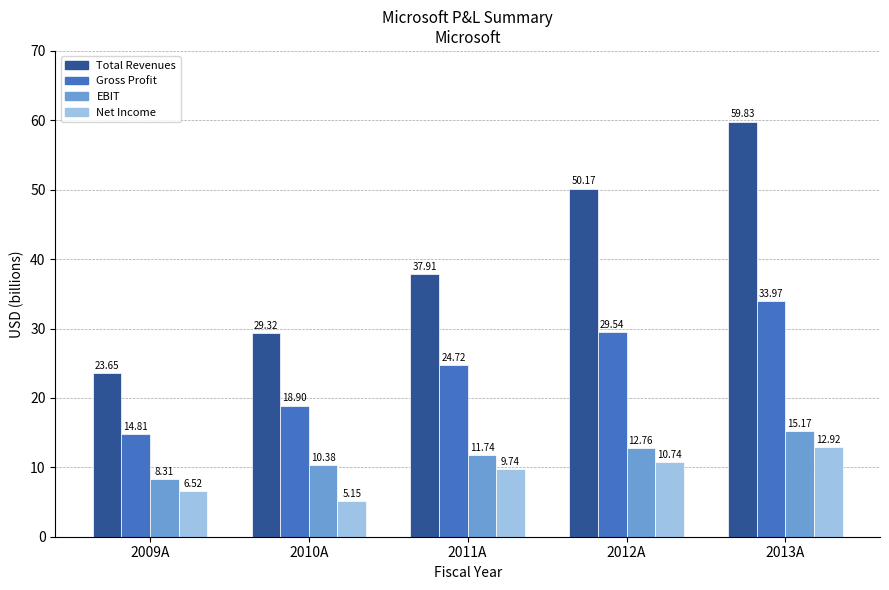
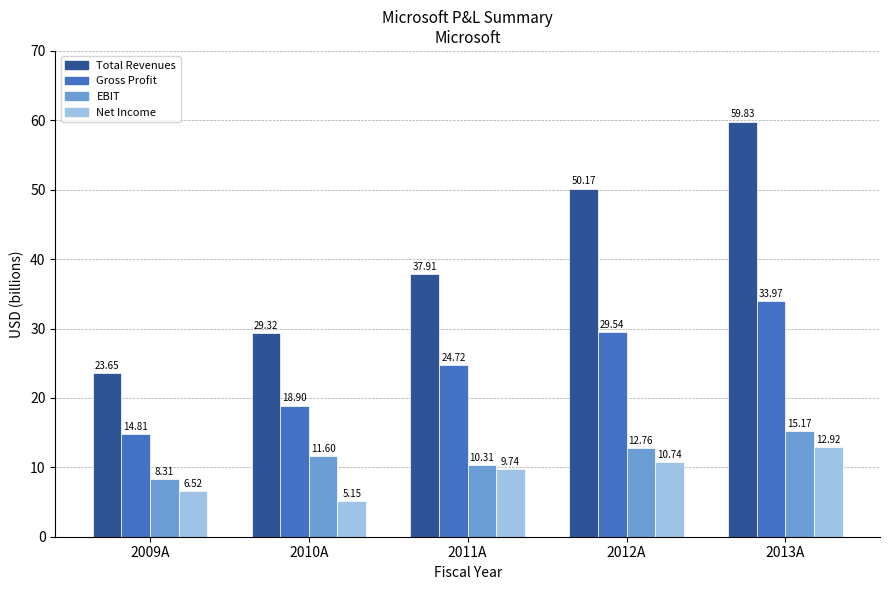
  {
    "EBIT": {
      "2009A": 8.31,
-     "2010A": 10.38,
-     "2011A": 11.74,
+     "2010A": 11.60,
+     "2011A": 10.31,
      "2012A": 12.76,
      "2013A": 15.17
    },
    "Net Income": {
      "2009A": 6.52,
      "2010A": 5.15,
      "2011A": 9.74,
      "2012A": 10.74,
      "2013A": 12.92
    }
  }
